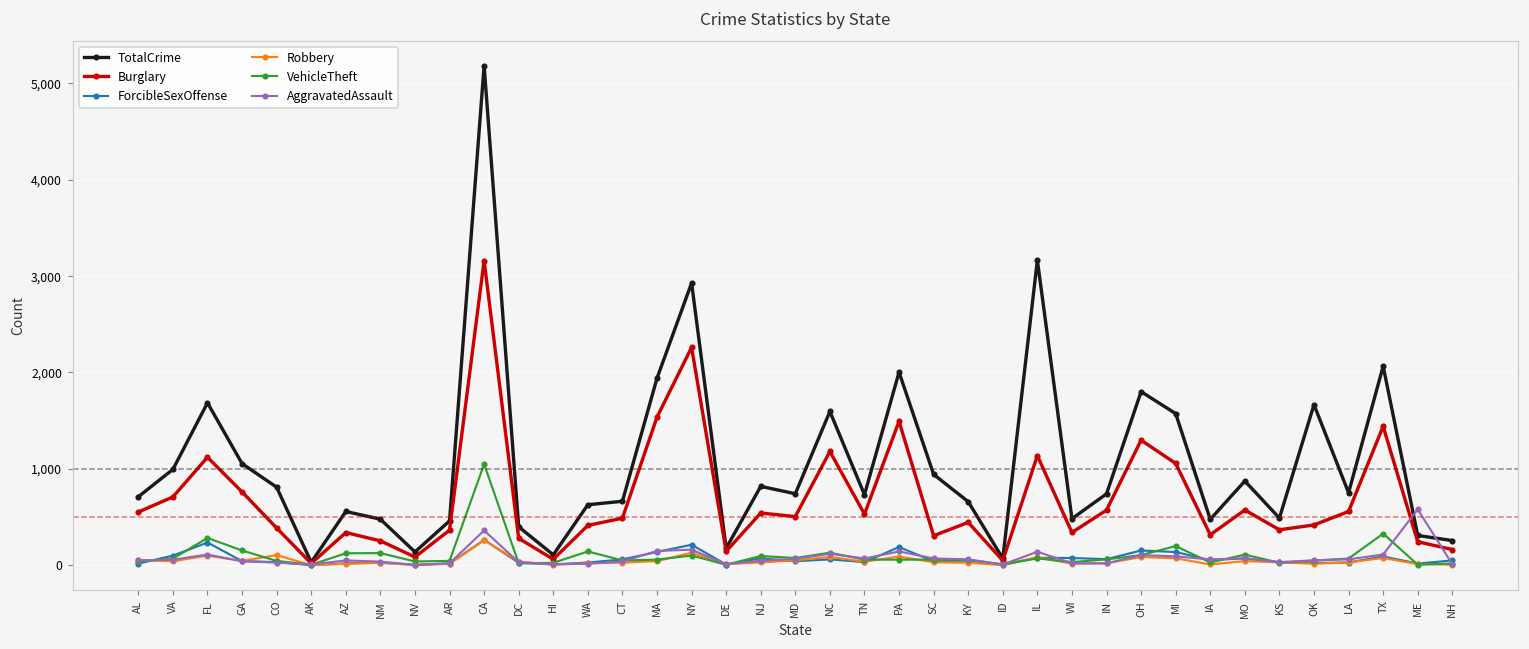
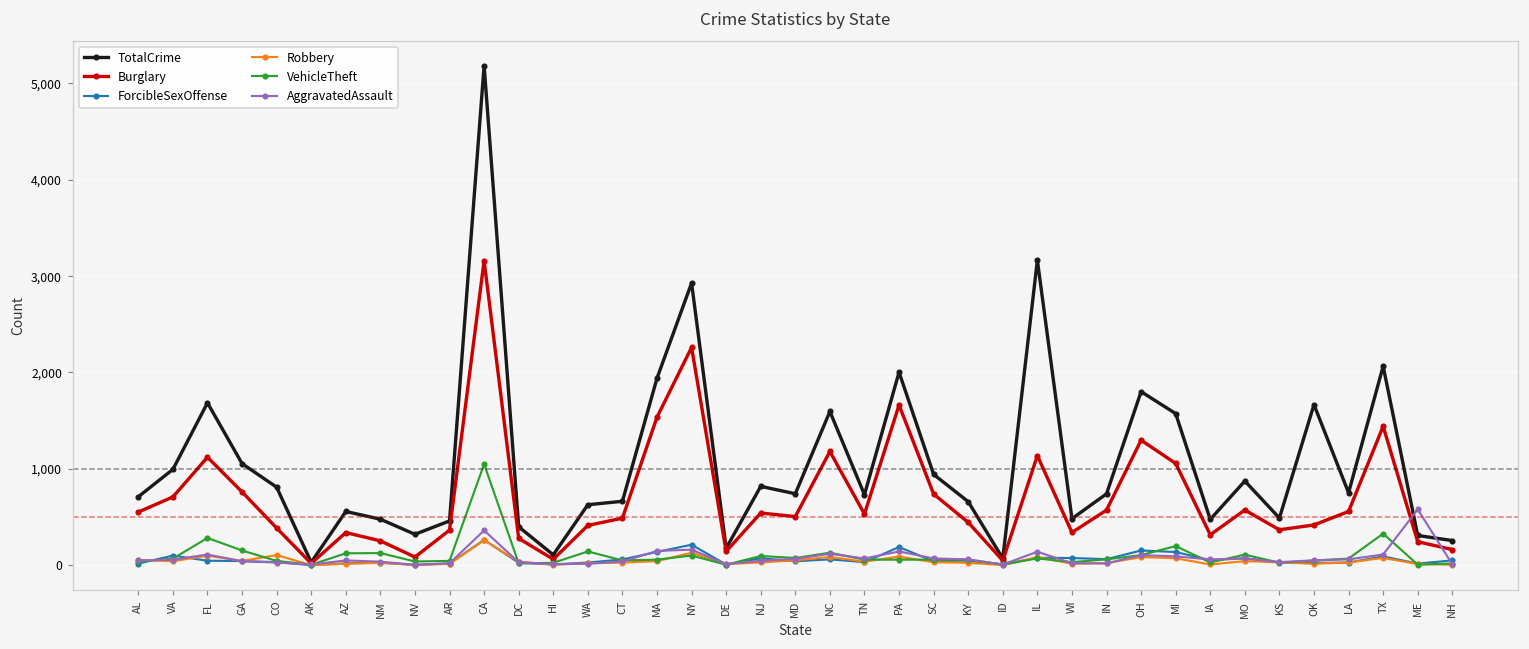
  {
    "TotalCrime": {
      "AL": "700",
      "VA": "1,000",
      "FL": "1,700",
      "GA": "1,100",
      "CO": "800",
      "AZ": "600",
      "NM": "500",
-     "NV": "100",
+     "NV": "300",
      "AR": "500",
      "CA": "5,200",
      "DC": "400",
      "HI": "100",
      "WA": "600",
      "CT": "700",
      "MA": "1,900",
      "NY": "2,900",
      "DE": "200",
      "NJ": "800",
      "MD": "700",
      "NC": "1,600",
      "TN": "700",
      "PA": "2,000",
      "SC": "900",
      "KY": "700",
      "IL": "3,200",
      "WI": "500",
      "IN": "700",
      "OH": "1,800",
      "MI": "1,600",
      "IA": "500",
      "MO": "900",
      "KS": "500",
      "OK": "1,700",
      "LA": "800",
      "TX": "2,100",
      "ME": "300",
      "NH": "300"
    },
    "Burglary": {
      "AL": "600",
      "VA": "700",
      "FL": "1,100",
      "GA": "800",
      "CO": "400",
      "AZ": "300",
      "NM": "300",
      "NV": "100",
      "AR": "400",
      "CA": "3,200",
      "DC": "300",
      "HI": "100",
      "WA": "400",
      "CT": "500",
      "MA": "1,500",
      "NY": "2,300",
      "DE": "100",
      "NJ": "500",
      "MD": "500",
      "NC": "1,200",
      "TN": "500",
-     "PA": "1,500",
-     "SC": "300",
+     "PA": "1,700",
+     "SC": "700",
      "KY": "400",
      "IL": "1,100",
      "WI": "300",
      "IN": "600",
      "OH": "1,300",
      "MI": "1,100",
      "IA": "300",
      "MO": "600",
      "KS": "400",
      "OK": "400",
      "LA": "600",
      "TX": "1,400",
      "ME": "200",
      "NH": "200"
    },
    "ForcibleSexOffense": {
      "VA": "100",
-     "FL": "200",
+     "FL": "0",
      "NY": "200",
      "PA": "200",
      "WI": "100",
      "OH": "200",
      "MI": "100",
      "NH": "0"
    },
    "Robbery": {
      "CO": "100",
      "PA": "100"
    },
    "VehicleTheft": {
      "FL": "300",
      "GA": "200",
      "AZ": "100",
      "NM": "100",
      "NV": "0",
      "CA": "1,000",
      "WA": "100",
      "PA": "100",
      "MI": "200",
      "MO": "100",
      "TX": "300"
    },
    "AggravatedAssault": {
      "AZ": "0",
      "CA": "400",
      "NY": "200",
      "PA": "100",
      "IL": "100",
      "ME": "600"
    }
  }
